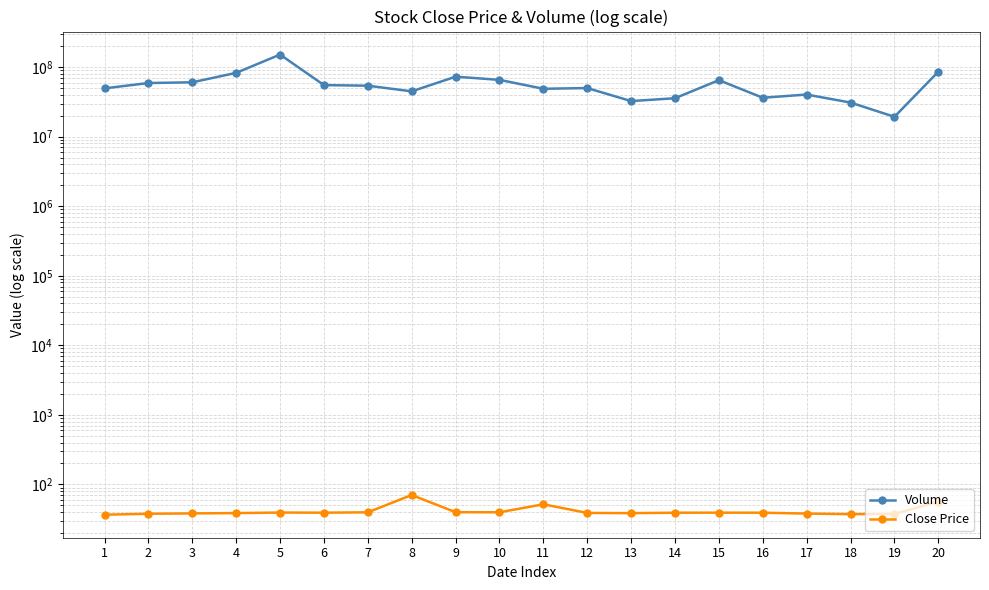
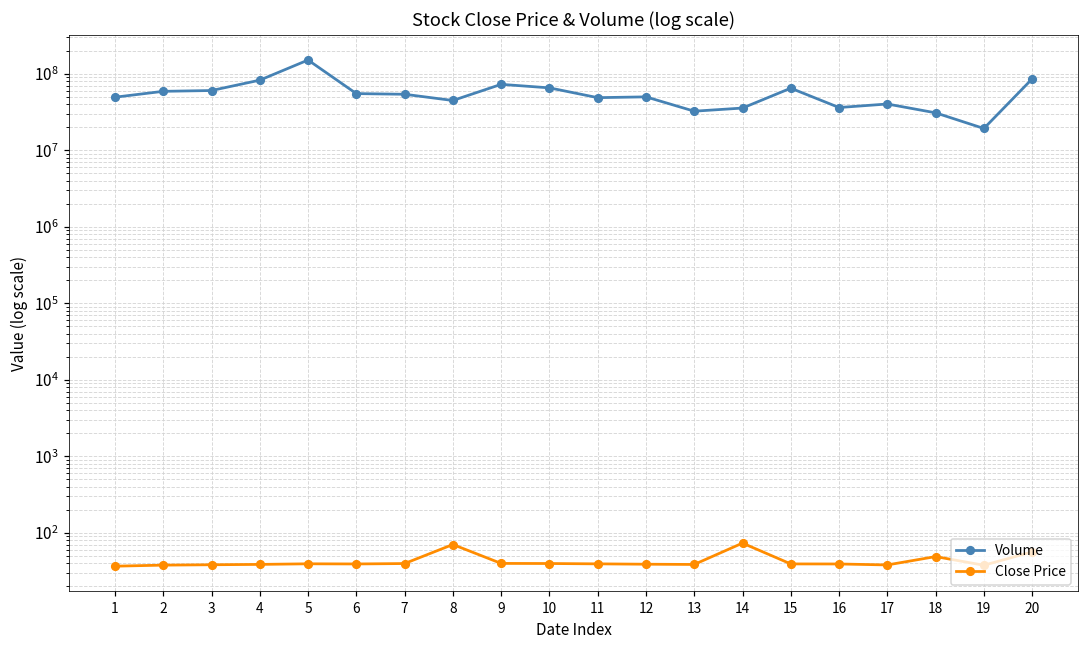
  {
    "Volume": {
      "1": 50000000,
      "2": 60000000,
      "3": 60000000,
      "4": 80000000,
      "5": 150000000,
      "6": 60000000,
      "7": 50000000,
      "8": 40000000,
      "9": 70000000,
      "10": 70000000,
      "11": 50000000,
      "12": 50000000,
      "13": 30000000,
      "14": 40000000,
      "15": 60000000,
      "16": 40000000,
      "17": 40000000,
      "18": 30000000,
      "19": 19000000,
      "20": 90000000
    },
    "Close Price": {
      "1": 40,
      "2": 40,
      "3": 40,
      "4": 40,
      "5": 40,
      "6": 40,
      "7": 40,
      "8": 70,
      "9": 40,
      "10": 40,
-     "11": 50,
+     "11": 40,
      "12": 40,
      "13": 40,
-     "14": 40,
+     "14": 70,
      "15": 40,
      "16": 40,
      "17": 40,
-     "18": 40
+     "18": 50
    }
  }
